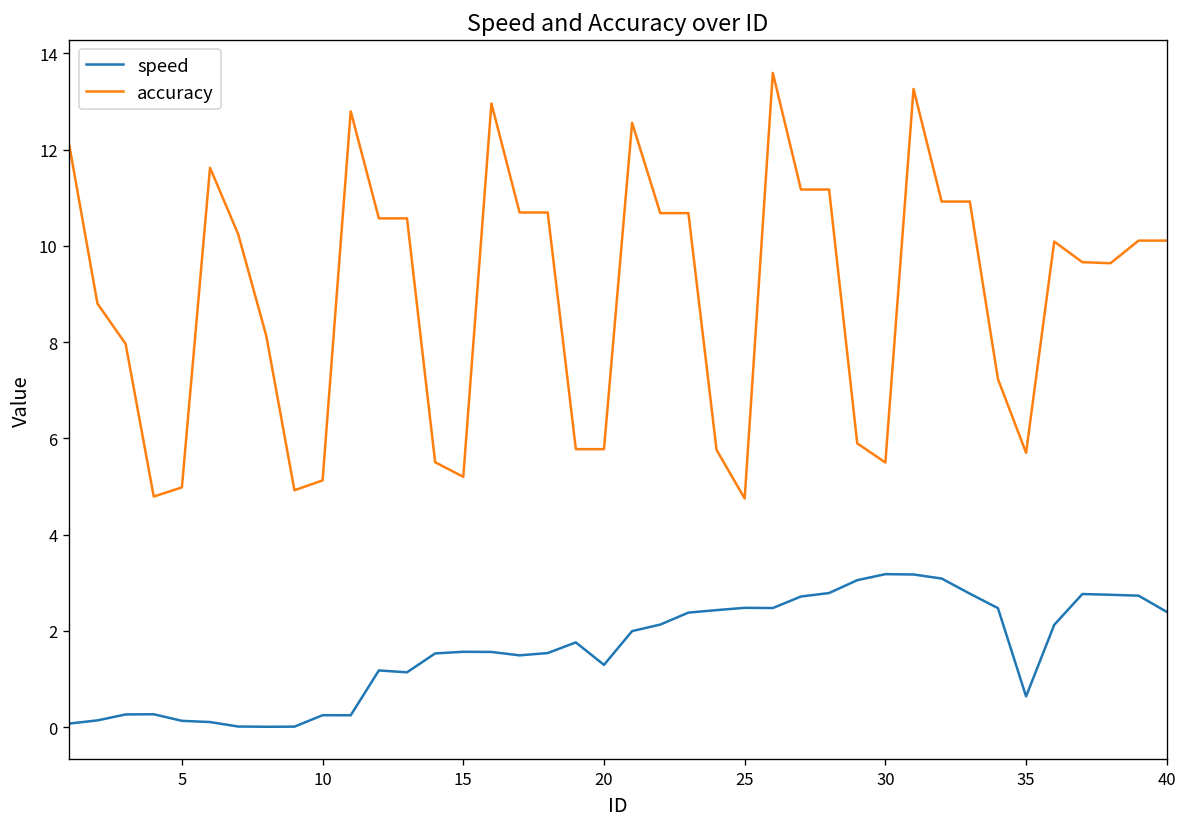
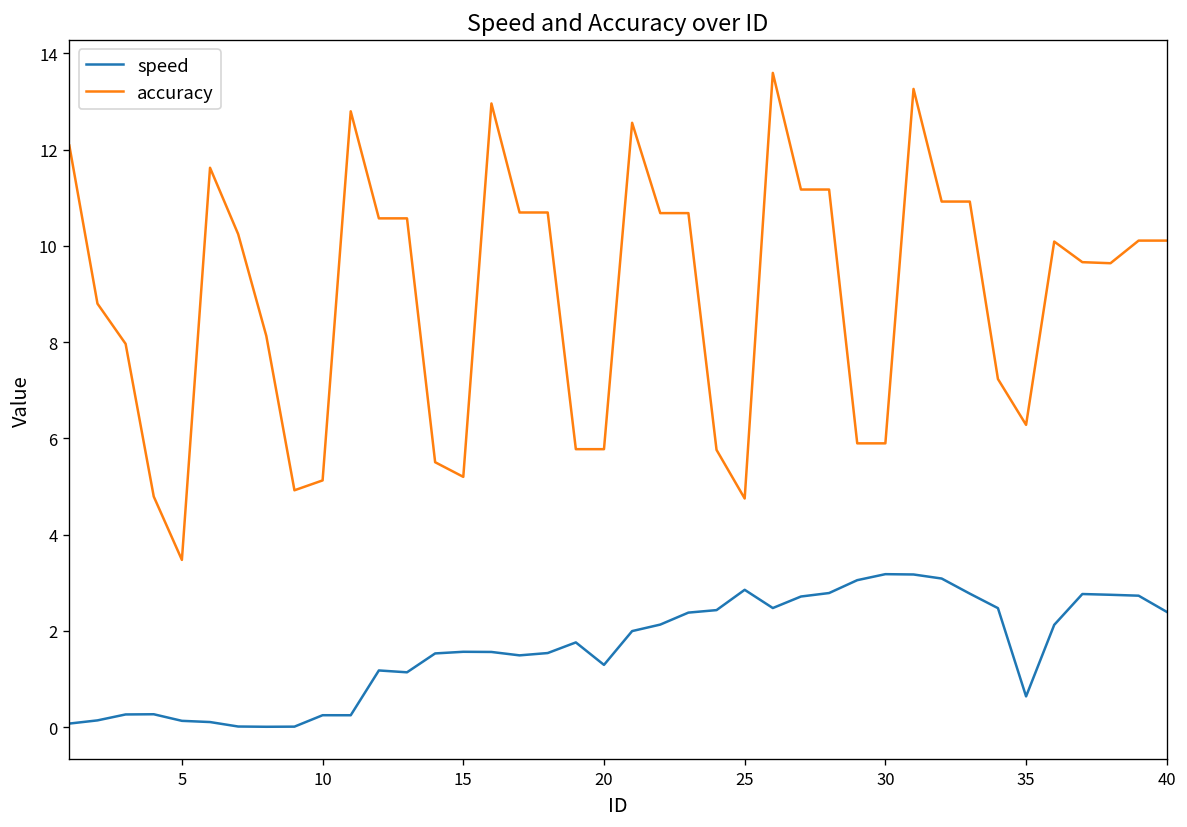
  {
    "speed": {
      "5": 0.1,
      "10": 0.2,
      "15": 1.6,
      "20": 1.3,
-     "25": 2.5,
+     "25": 2.9,
      "30": 3.2,
      "35": 0.6,
      "40": 2.4
    },
    "accuracy": {
-     "5": 5.0,
+     "5": 3.5,
      "10": 5.1,
      "15": 5.2,
      "20": 5.8,
      "25": 4.8,
-     "30": 5.5,
-     "35": 5.7,
+     "30": 5.9,
+     "35": 6.3,
      "40": 10.1
    }
  }
